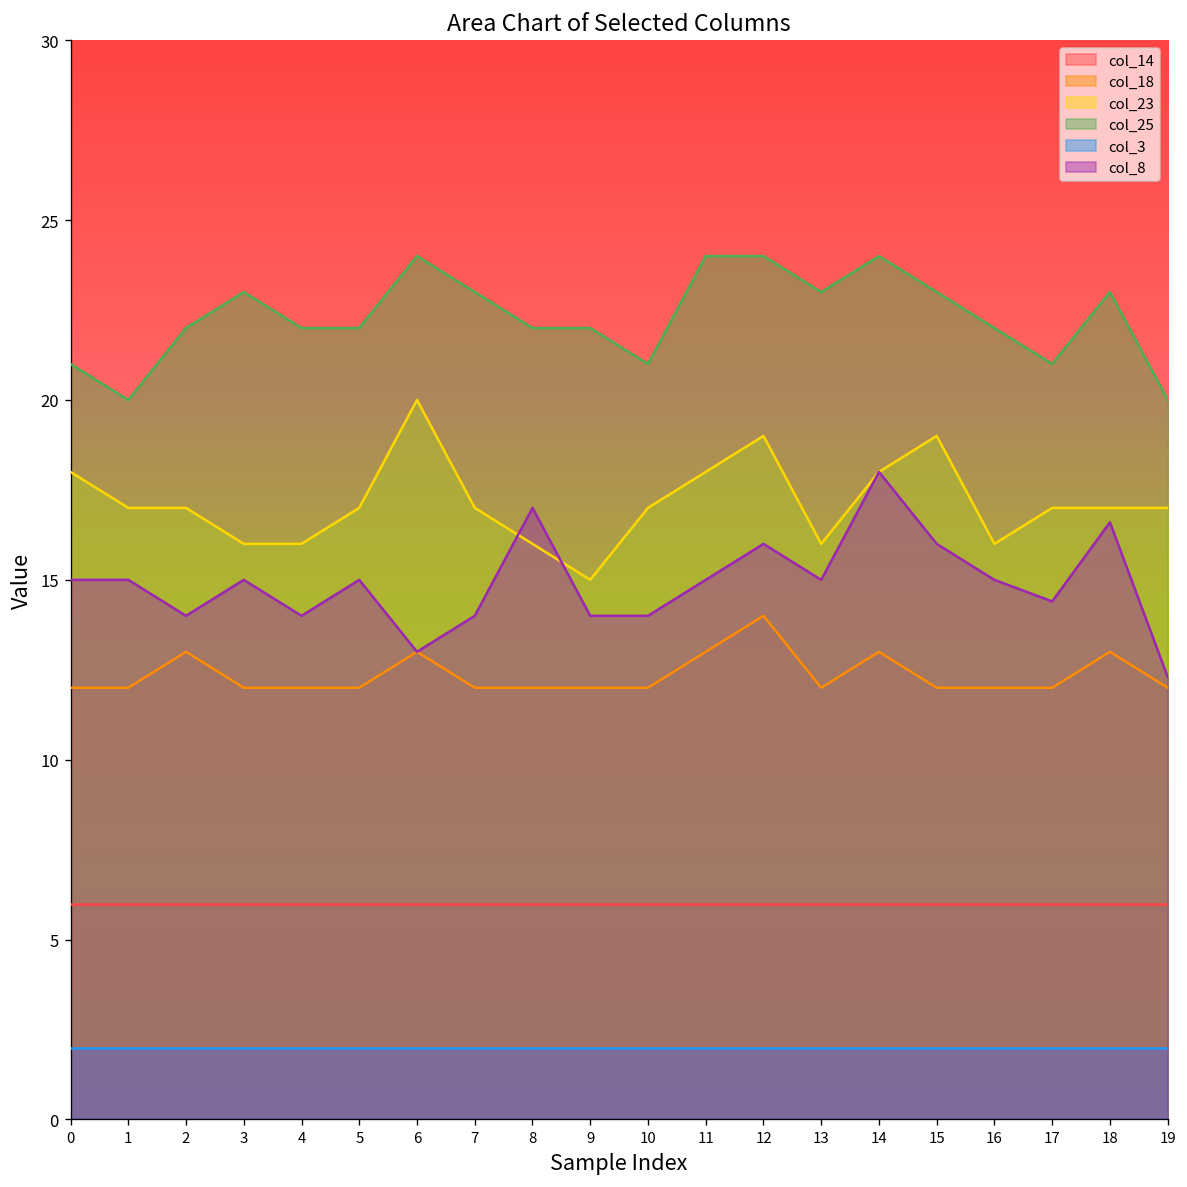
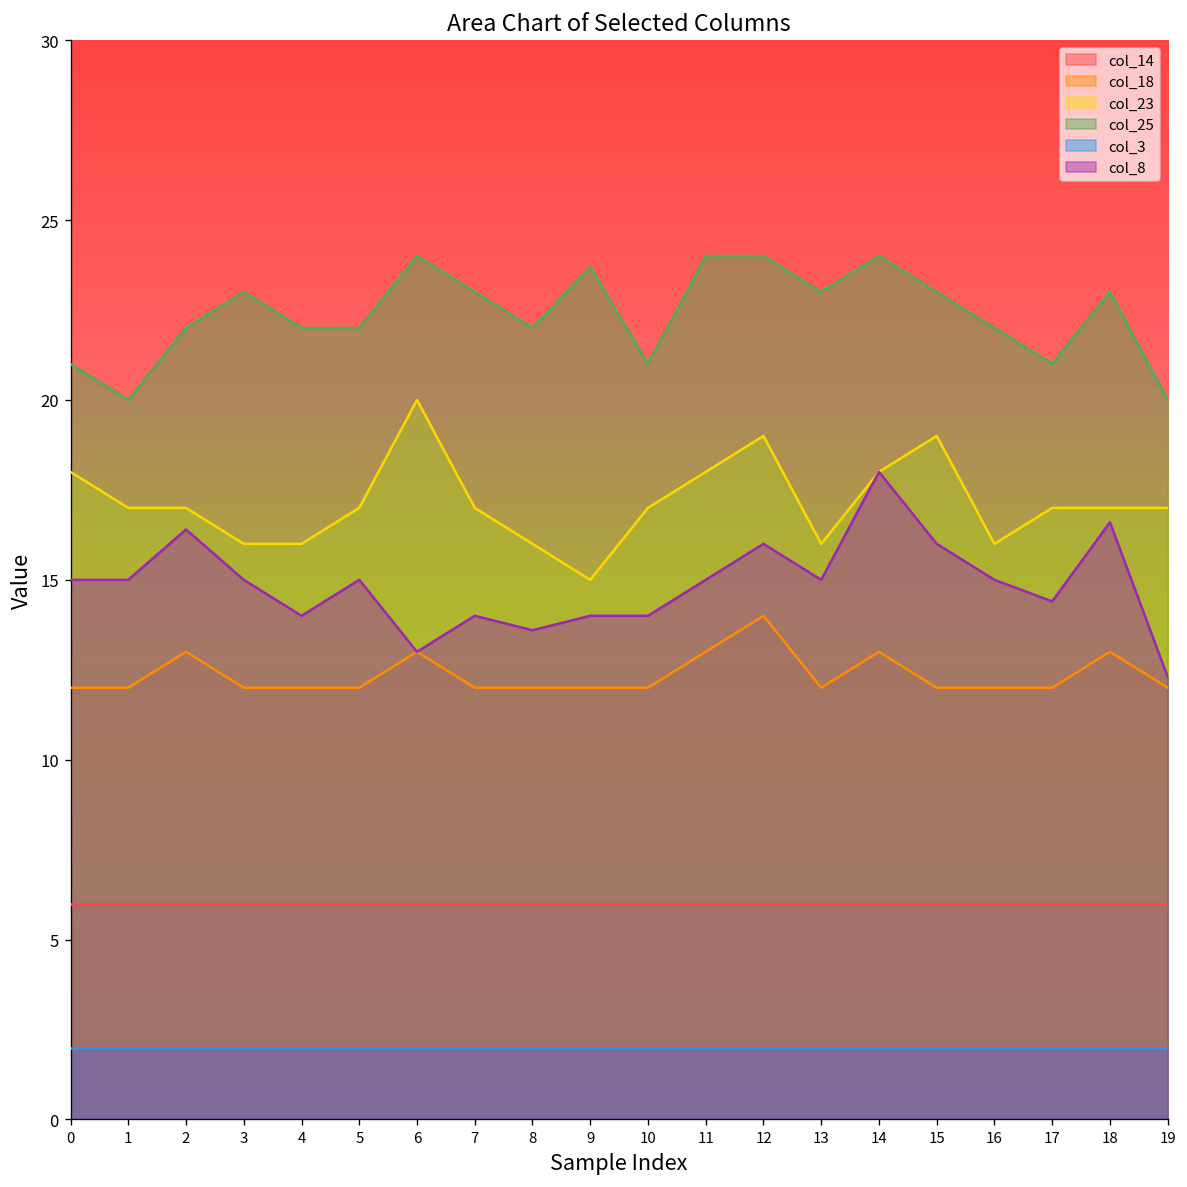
  {
    "col_14": {
      "0": 6.0,
      "1": 6.0,
      "2": 6.0,
      "3": 6.0,
      "4": 6.0,
      "5": 6.0,
      "6": 6.0,
      "7": 6.0,
      "8": 6.0,
      "9": 6.0,
      "10": 6.0,
      "11": 6.0,
      "12": 6.0,
      "13": 6.0,
      "14": 6.0,
      "15": 6.0,
      "16": 6.0,
      "17": 6.0,
      "18": 6.0,
      "19": 6.0
    },
    "col_25": {
      "0": 21.0,
      "1": 20.0,
      "2": 22.0,
      "3": 23.0,
      "4": 22.0,
      "5": 22.0,
      "6": 24.0,
      "7": 23.0,
      "8": 22.0,
-     "9": 22.0,
+     "9": 23.7,
      "10": 21.0,
      "11": 24.0,
      "12": 24.0,
      "13": 23.0,
      "14": 24.0,
      "15": 23.0,
      "16": 22.0,
      "17": 21.0,
      "18": 23.0,
      "19": 20.0
    },
    "col_3": {
      "0": 2.0,
      "1": 2.0,
      "2": 2.0,
      "3": 2.0,
      "4": 2.0,
      "5": 2.0,
      "6": 2.0,
      "7": 2.0,
      "8": 2.0,
      "9": 2.0,
      "10": 2.0,
      "11": 2.0,
      "12": 2.0,
      "13": 2.0,
      "14": 2.0,
      "15": 2.0,
      "16": 2.0,
      "17": 2.0,
      "18": 2.0,
      "19": 2.0
    },
    "col_8": {
      "0": 15.0,
      "1": 15.0,
-     "2": 14.0,
+     "2": 16.4,
      "3": 15.0,
      "4": 14.0,
      "5": 15.0,
      "7": 14.0,
-     "8": 17.0,
+     "8": 13.6,
      "9": 14.0,
      "10": 14.0,
      "11": 15.0,
      "12": 16.0,
      "13": 15.0,
      "15": 16.0,
      "16": 15.0,
      "17": 14.4,
      "18": 16.6,
      "19": 12.3
    }
  }
